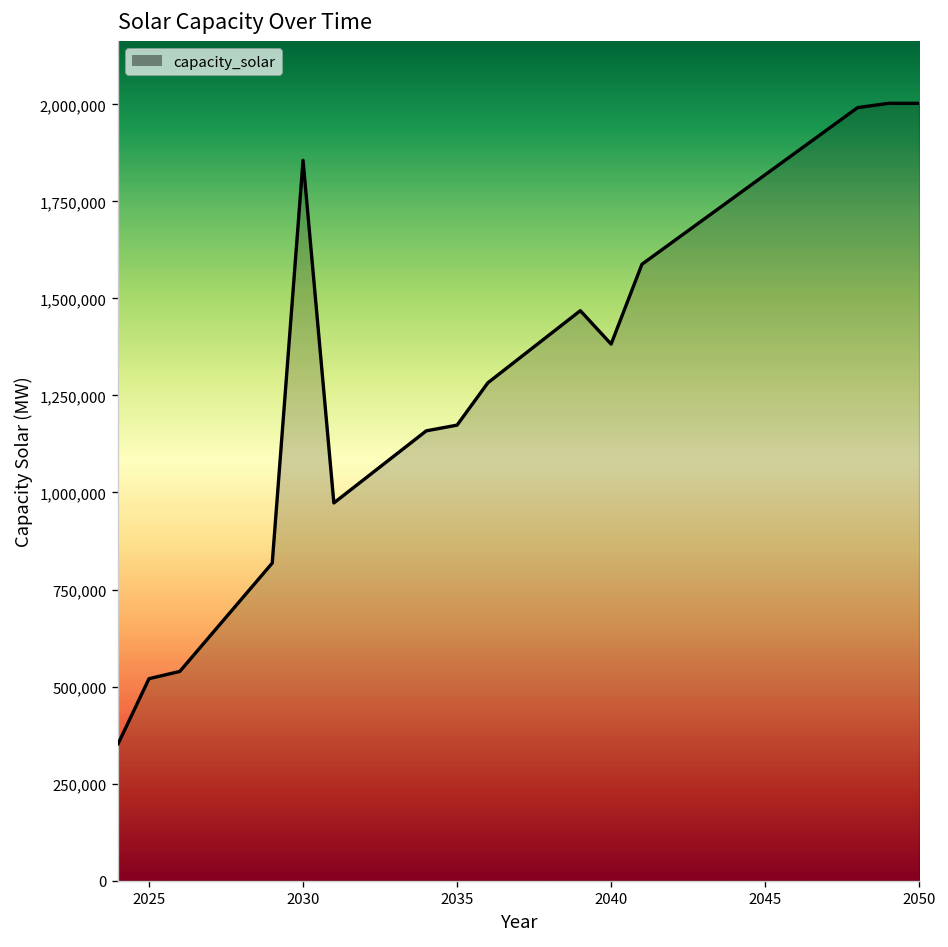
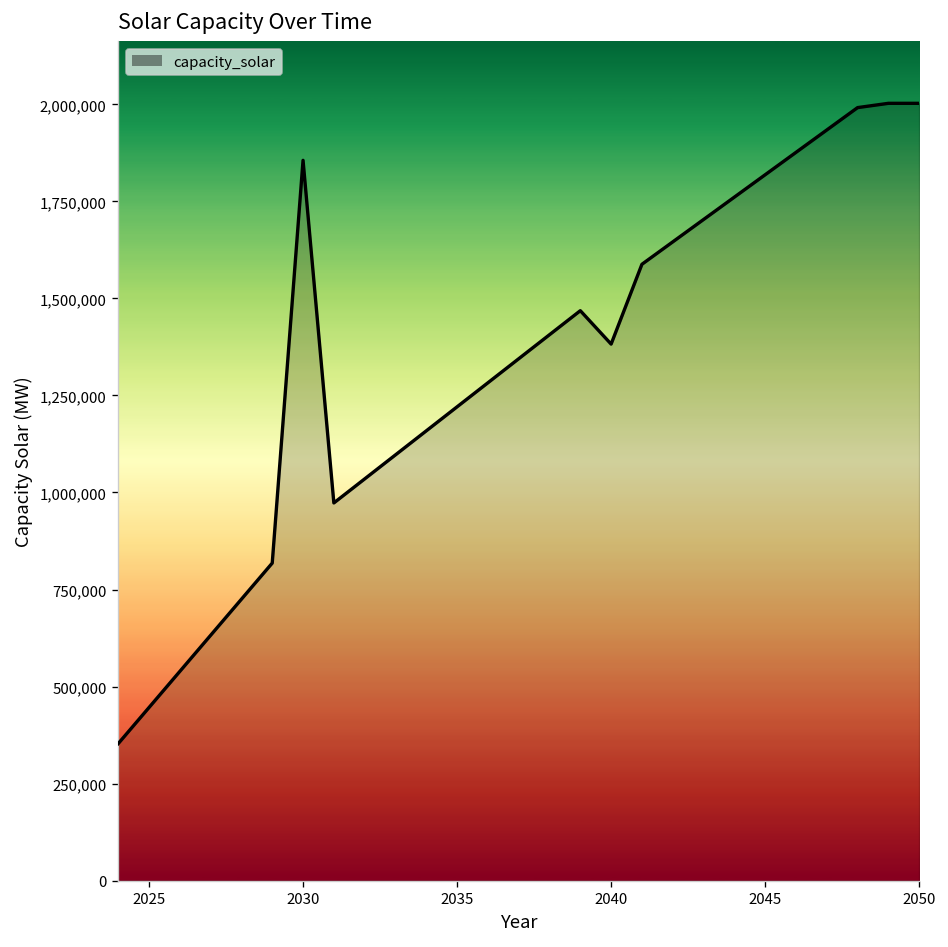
  {
-   "2025": "520,000",
+   "2025": "450,000",
    "2030": "1,860,000",
-   "2035": "1,170,000",
+   "2035": "1,220,000",
    "2040": "1,380,000",
    "2045": "1,820,000",
    "2050": "2,000,000"
  }
